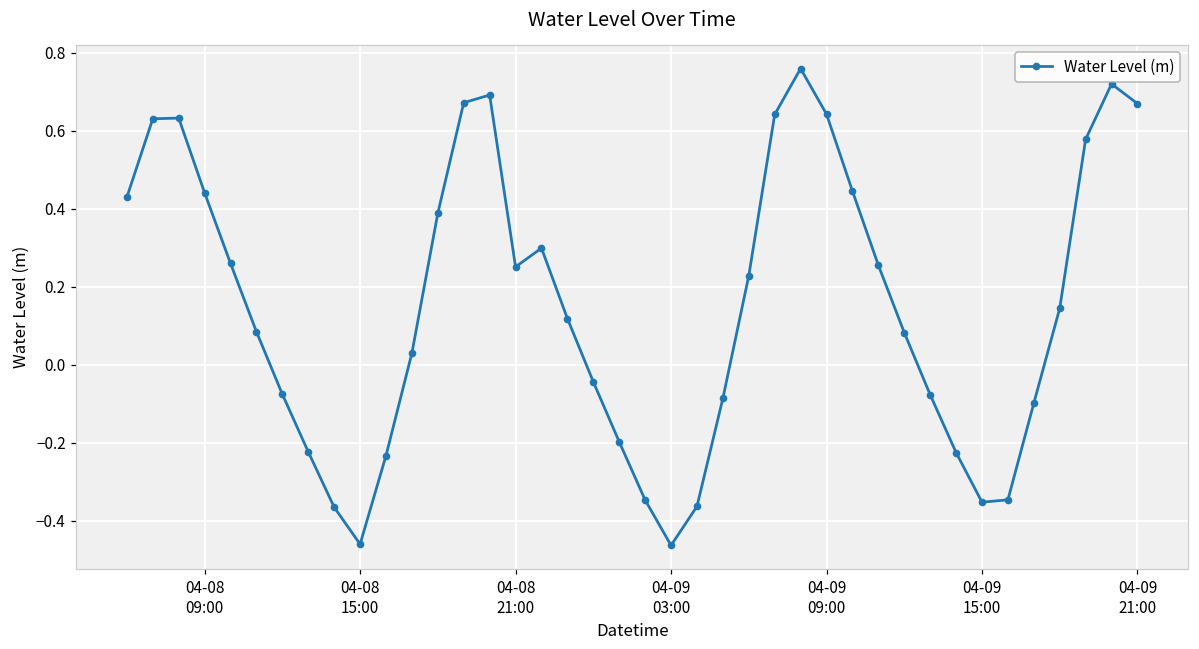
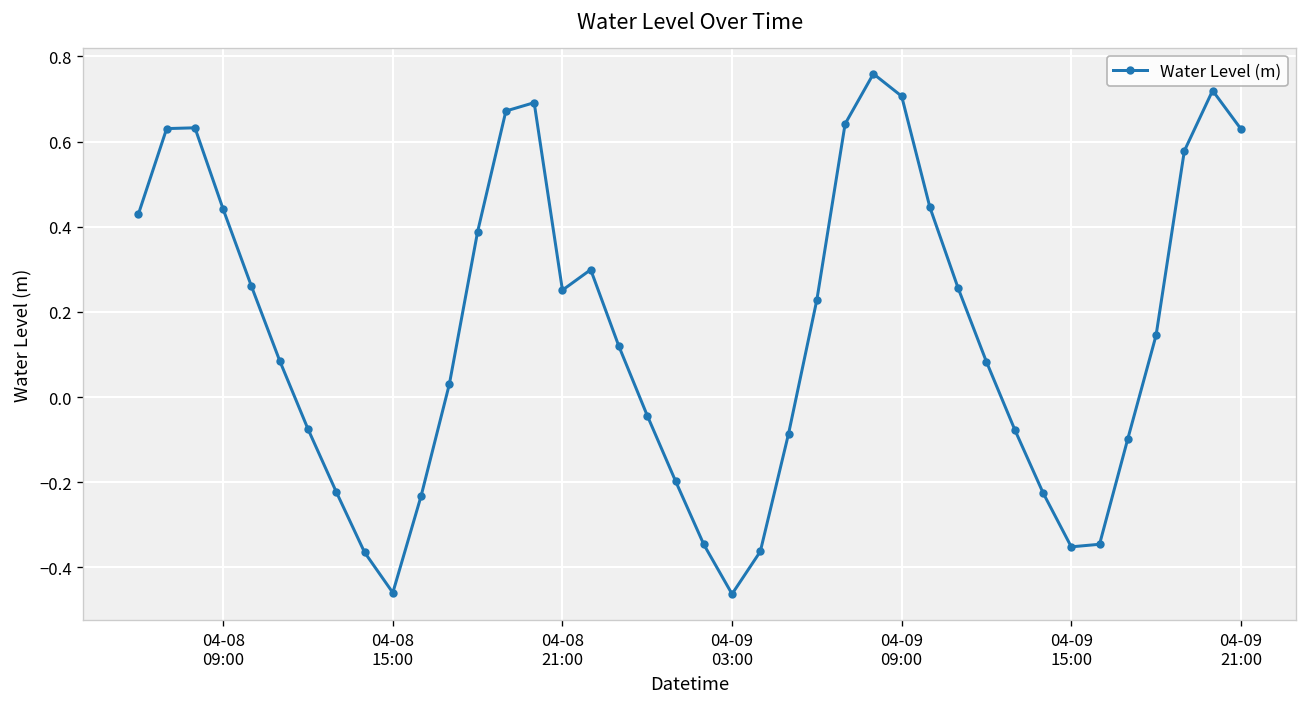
  {
    "04-08 09:00": 0.44,
    "04-08 15:00": -0.46,
    "04-08 21:00": 0.25,
    "04-09 03:00": -0.46,
-   "04-09 09:00": 0.64,
+   "04-09 09:00": 0.71,
    "04-09 15:00": -0.35,
-   "04-09 21:00": 0.67
+   "04-09 21:00": 0.63
  }
